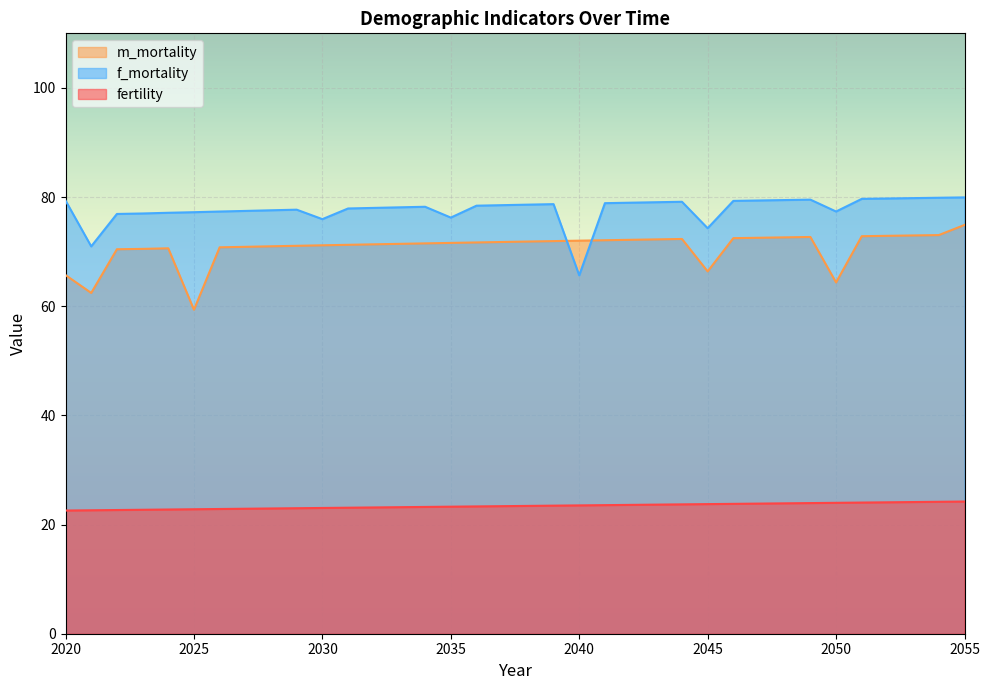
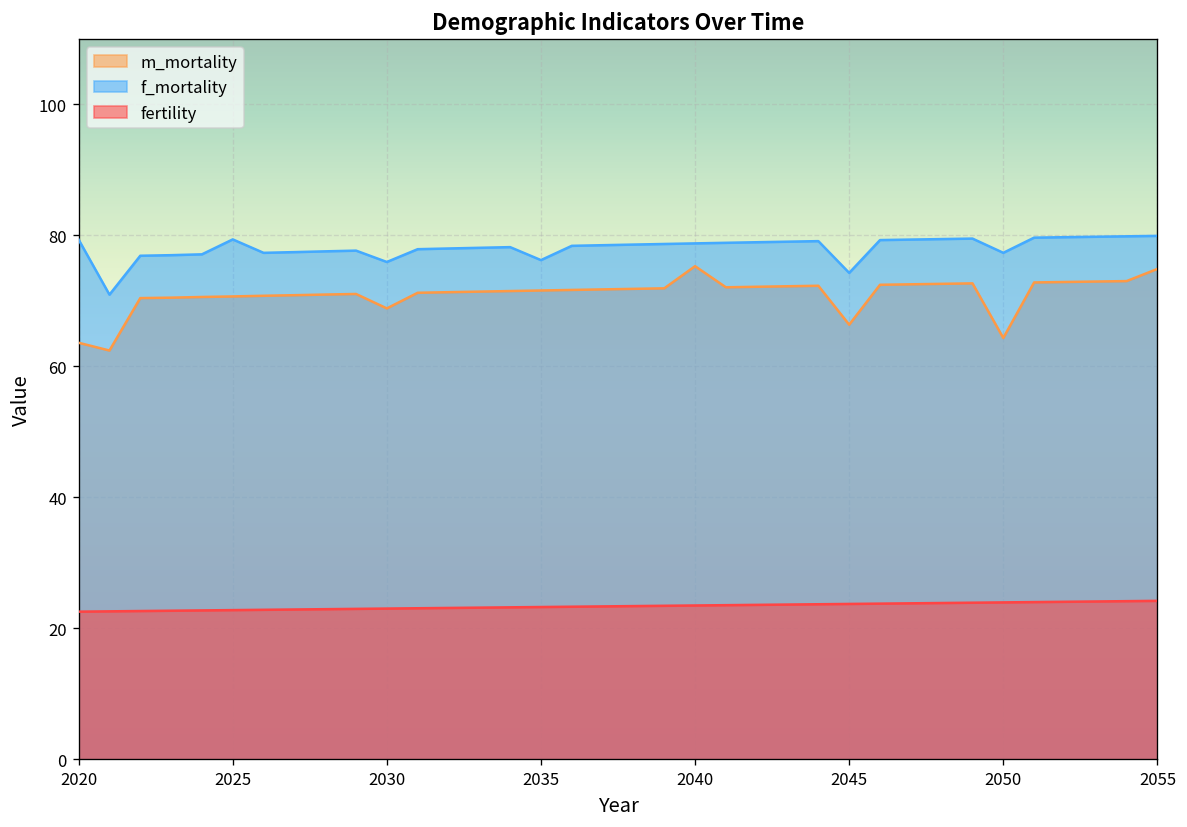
  {
    "m_mortality": {
-     "2020": 66,
-     "2025": 59,
-     "2030": 71,
+     "2020": 64,
+     "2025": 71,
+     "2030": 69,
      "2035": 72,
-     "2040": 72,
+     "2040": 75,
      "2045": 66,
      "2050": 64,
      "2055": 75
    },
    "f_mortality": {
      "2020": 79,
-     "2025": 77,
+     "2025": 79,
      "2030": 76,
      "2035": 76,
-     "2040": 66,
+     "2040": 79,
      "2045": 74,
      "2050": 77,
      "2055": 80
    },
    "fertility": {
      "2020": 23,
      "2025": 23,
      "2030": 23,
      "2035": 23,
      "2040": 24,
      "2045": 24,
      "2050": 24,
      "2055": 24
    }
  }
